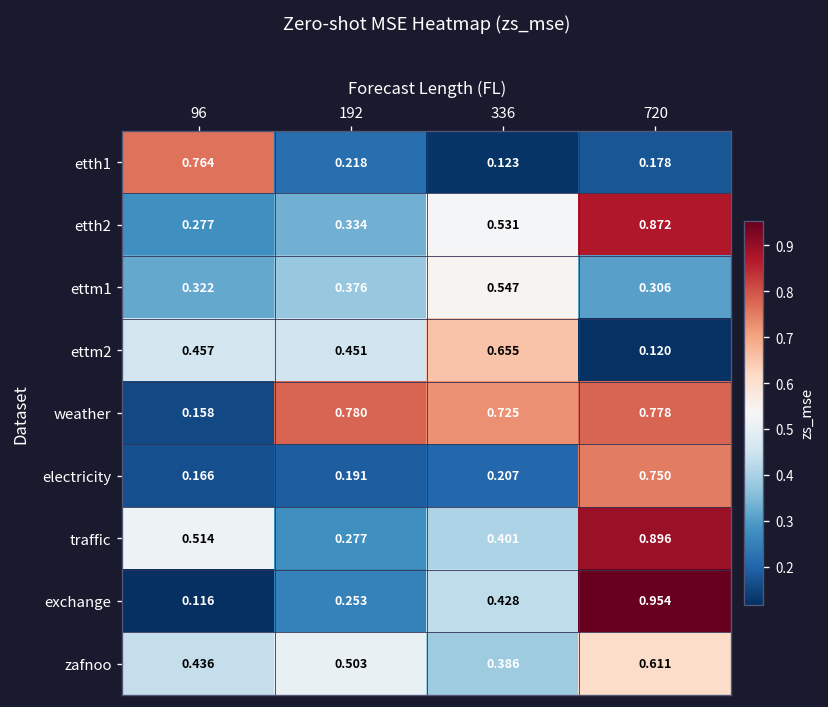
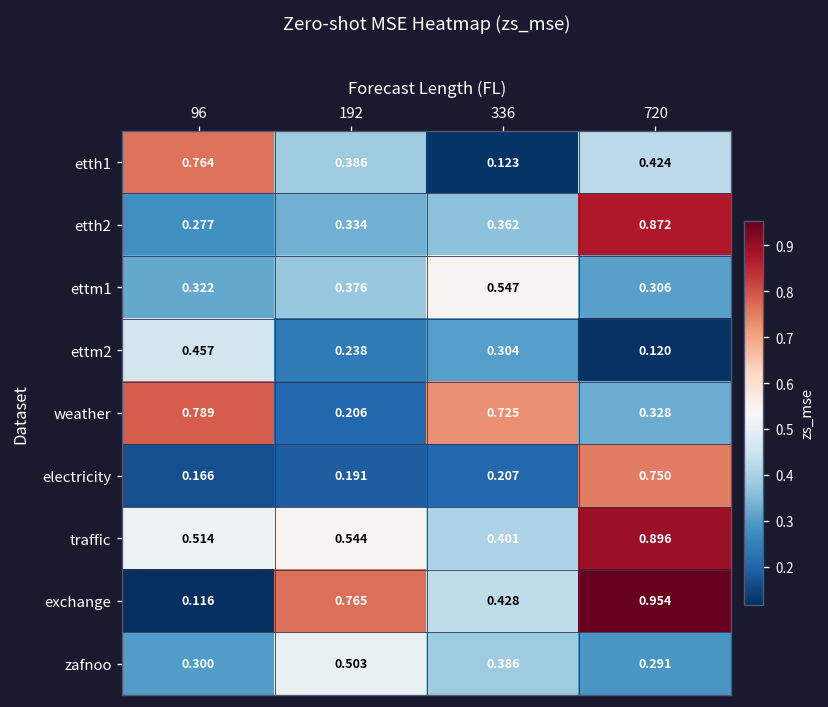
  {
    "etth1": {
      "96": 0.764,
-     "192": 0.218,
+     "192": 0.386,
      "336": 0.123,
-     "720": 0.178
+     "720": 0.424
    },
    "etth2": {
      "96": 0.277,
      "192": 0.334,
-     "336": 0.531,
+     "336": 0.362,
      "720": 0.872
    },
    "ettm1": {
      "96": 0.322,
      "192": 0.376,
      "336": 0.547,
      "720": 0.306
    },
    "ettm2": {
      "96": 0.457,
-     "192": 0.451,
-     "336": 0.655,
+     "192": 0.238,
+     "336": 0.304,
      "720": 0.120
    },
    "weather": {
-     "96": 0.158,
-     "192": 0.780,
+     "96": 0.789,
+     "192": 0.206,
      "336": 0.725,
-     "720": 0.778
+     "720": 0.328
    },
    "electricity": {
      "96": 0.166,
      "192": 0.191,
      "336": 0.207,
      "720": 0.750
    },
    "traffic": {
      "96": 0.514,
-     "192": 0.277,
+     "192": 0.544,
      "336": 0.401,
      "720": 0.896
    },
    "exchange": {
      "96": 0.116,
-     "192": 0.253,
+     "192": 0.765,
      "336": 0.428,
      "720": 0.954
    },
    "zafnoo": {
-     "96": 0.436,
+     "96": 0.300,
      "192": 0.503,
      "336": 0.386,
-     "720": 0.611
+     "720": 0.291
    }
  }
